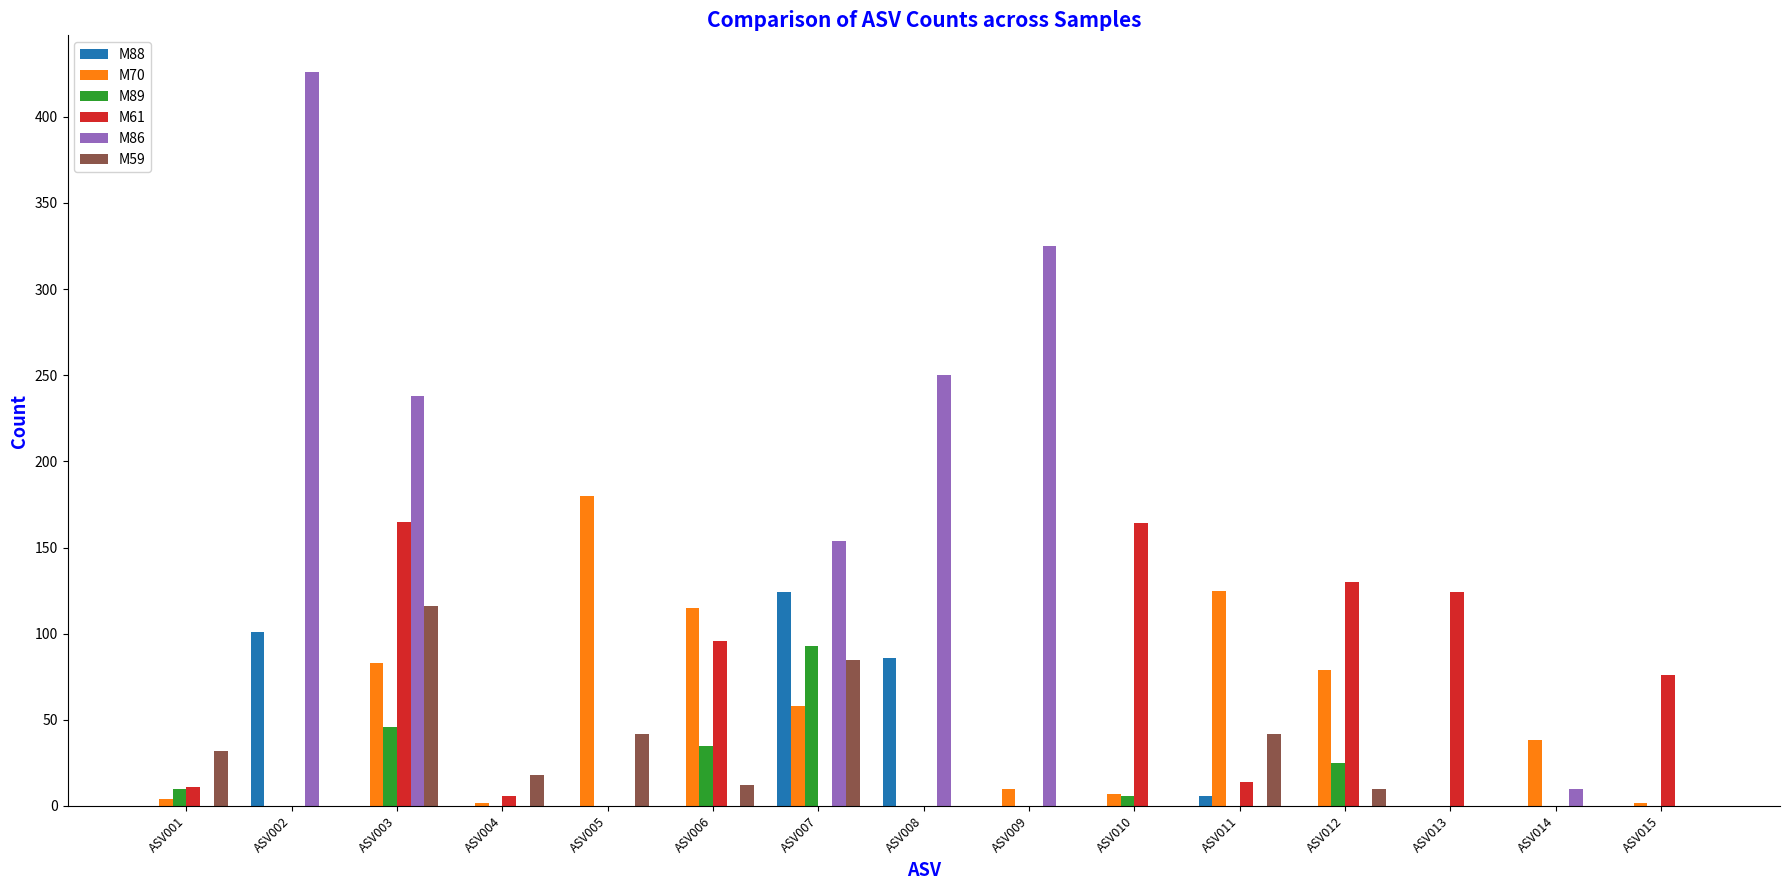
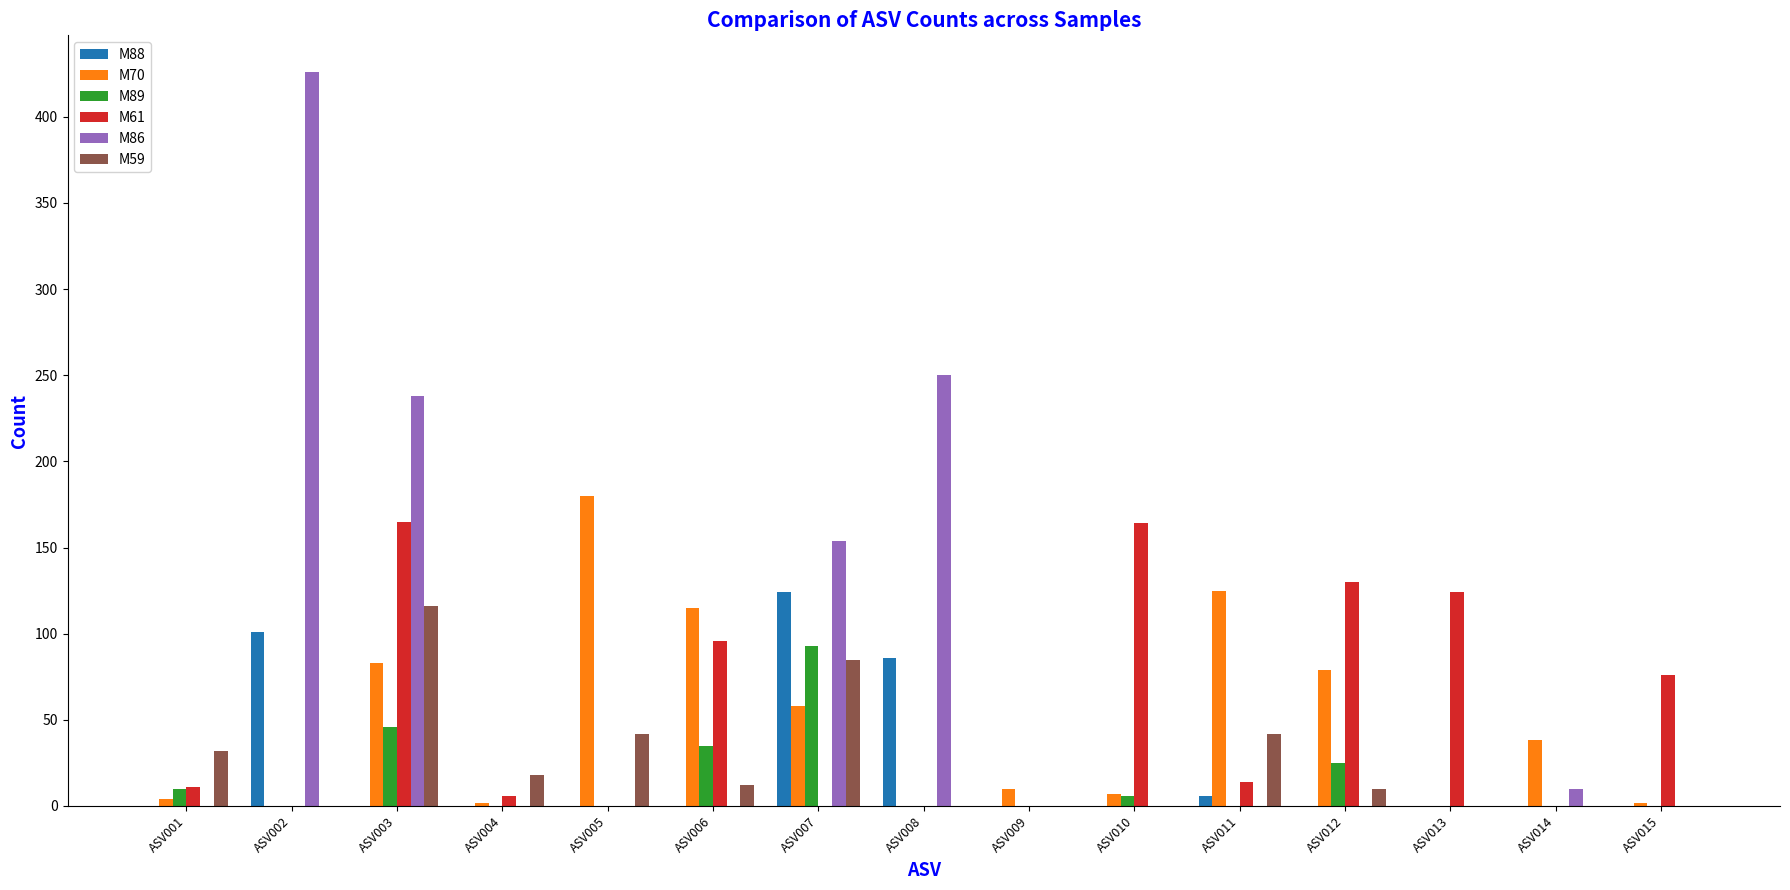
  {
    "M88": {
      "ASV001": 0,
      "ASV002": 101,
      "ASV003": 0,
      "ASV004": 0,
      "ASV005": 0,
      "ASV006": 0,
      "ASV007": 124,
      "ASV008": 86,
      "ASV009": 0,
      "ASV010": 0,
      "ASV011": 6,
      "ASV012": 0,
      "ASV013": 0,
      "ASV014": 0,
      "ASV015": 0
    },
    "M70": {
      "ASV001": 4,
      "ASV002": 0,
      "ASV003": 83,
      "ASV004": 2,
      "ASV005": 180,
      "ASV006": 115,
      "ASV007": 58,
      "ASV008": 0,
      "ASV009": 10,
      "ASV010": 7,
      "ASV011": 125,
      "ASV012": 79,
      "ASV013": 0,
      "ASV014": 38,
      "ASV015": 2
    },
    "M89": {
      "ASV001": 10,
      "ASV002": 0,
      "ASV003": 46,
      "ASV004": 0,
      "ASV005": 0,
      "ASV006": 35,
      "ASV007": 93,
      "ASV008": 0,
      "ASV009": 0,
      "ASV010": 6,
      "ASV011": 0,
      "ASV012": 25,
      "ASV013": 0,
      "ASV014": 0,
      "ASV015": 0
    },
    "M61": {
      "ASV001": 11,
      "ASV002": 0,
      "ASV003": 165,
      "ASV004": 6,
      "ASV005": 0,
      "ASV006": 96,
      "ASV007": 0,
      "ASV008": 0,
      "ASV009": 0,
      "ASV010": 164,
      "ASV011": 14,
      "ASV012": 130,
      "ASV013": 124,
      "ASV014": 0,
      "ASV015": 76
    },
    "M86": {
      "ASV001": 0,
      "ASV002": 426,
      "ASV003": 238,
      "ASV004": 0,
      "ASV005": 0,
      "ASV006": 0,
      "ASV007": 154,
      "ASV008": 250,
-     "ASV009": 325,
+     "ASV009": 0,
      "ASV010": 0,
      "ASV011": 0,
      "ASV012": 0,
      "ASV013": 0,
      "ASV014": 10,
      "ASV015": 0
    },
    "M59": {
      "ASV001": 32,
      "ASV002": 0,
      "ASV003": 116,
      "ASV004": 18,
      "ASV005": 42,
      "ASV006": 12,
      "ASV007": 85,
      "ASV008": 0,
      "ASV009": 0,
      "ASV010": 0,
      "ASV011": 42,
      "ASV012": 10,
      "ASV013": 0,
      "ASV014": 0,
      "ASV015": 0
    }
  }
